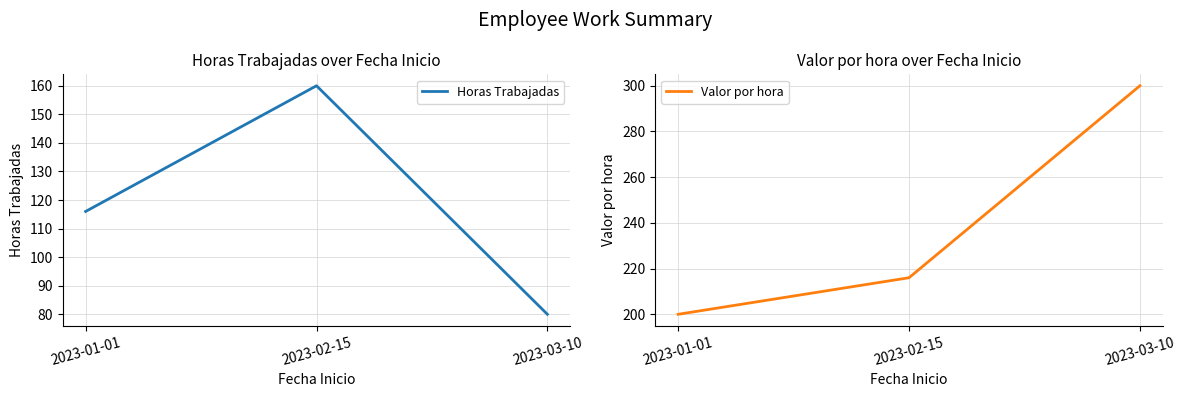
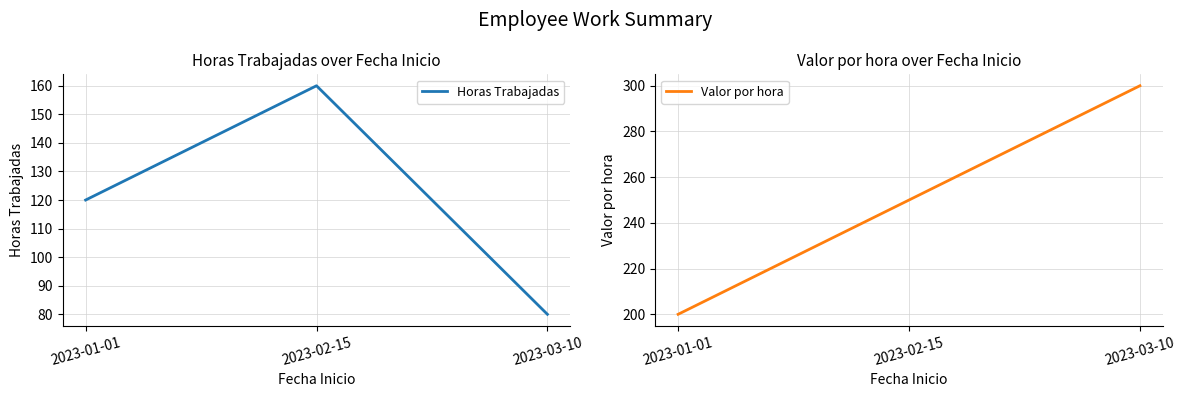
  {
    "Horas Trabajadas over Fecha Inicio": {
-     "2023-01-01": 116,
+     "2023-01-01": 120,
      "2023-02-15": 160,
      "2023-03-10": 80
    },
    "Valor por hora over Fecha Inicio": {
      "2023-01-01": 200,
-     "2023-02-15": 216,
+     "2023-02-15": 250,
      "2023-03-10": 300
    }
  }
